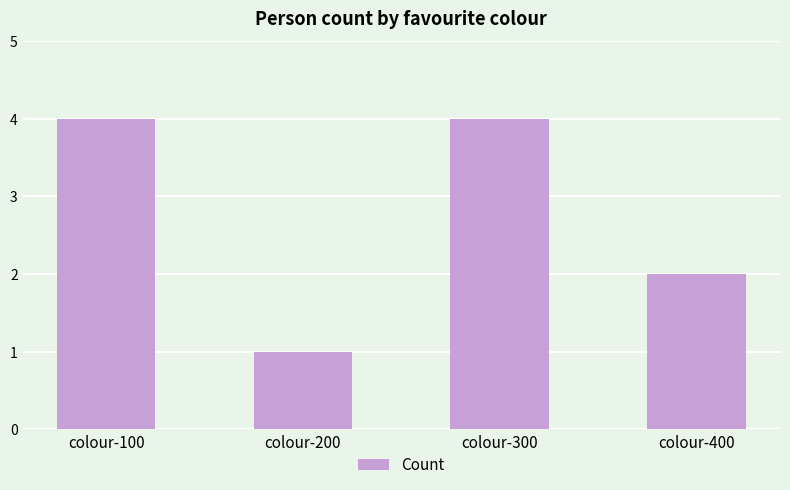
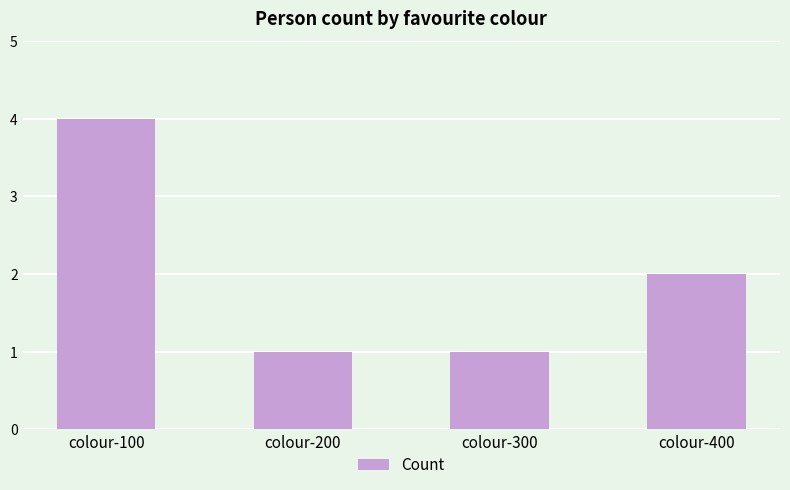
  {
    "colour-100": 4,
    "colour-200": 1,
-   "colour-300": 4,
+   "colour-300": 1,
    "colour-400": 2
  }
